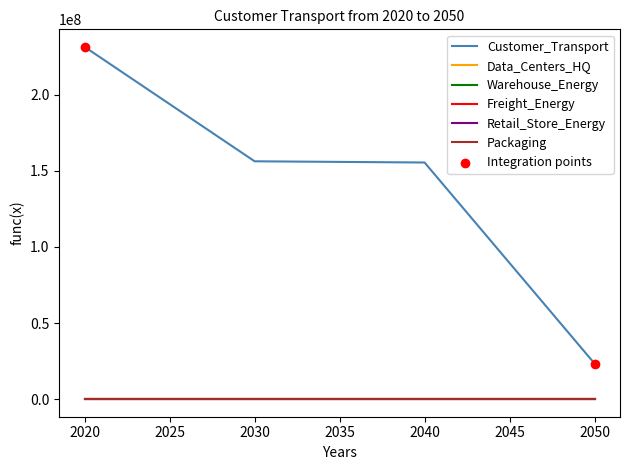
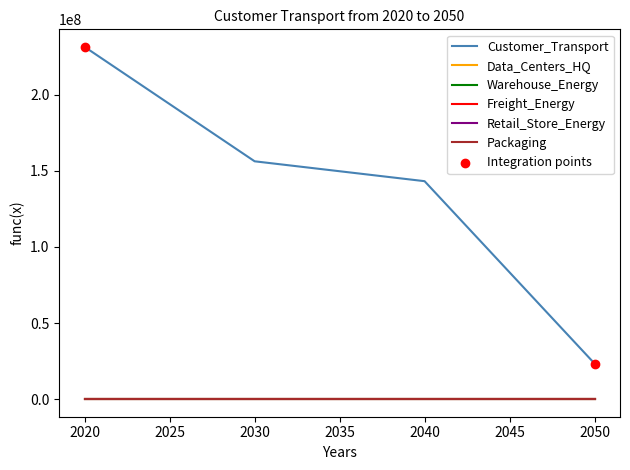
  {
    "Customer_Transport": {
      "2030": 156000000,
-     "2040": 156000000
+     "2040": 143000000
    },
    "Packaging": {
      "2020": 0,
      "2030": 0,
      "2040": 0,
      "2050": 0
    }
  }
